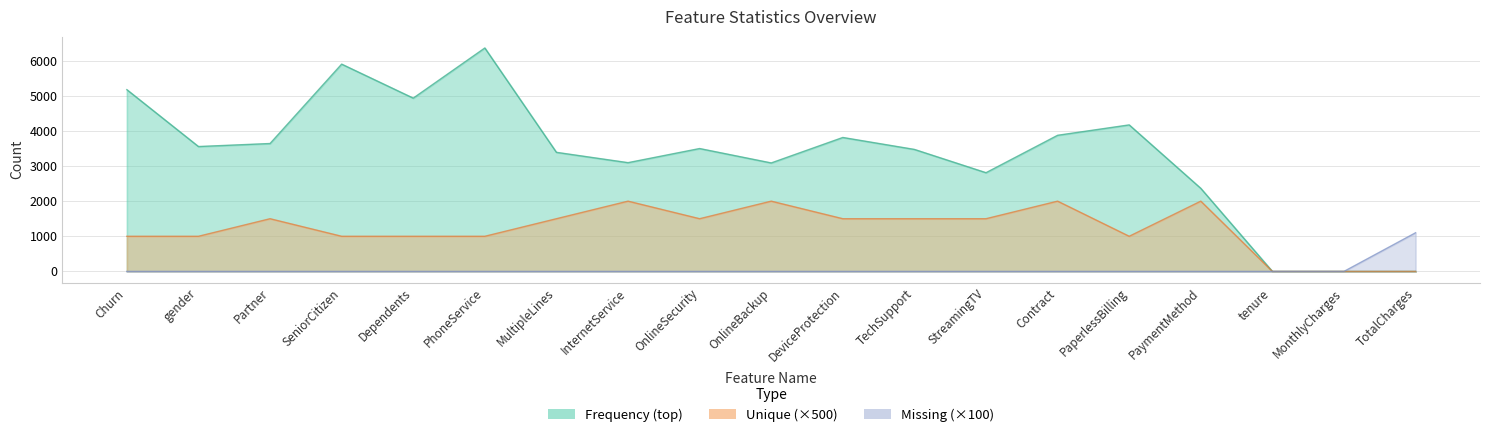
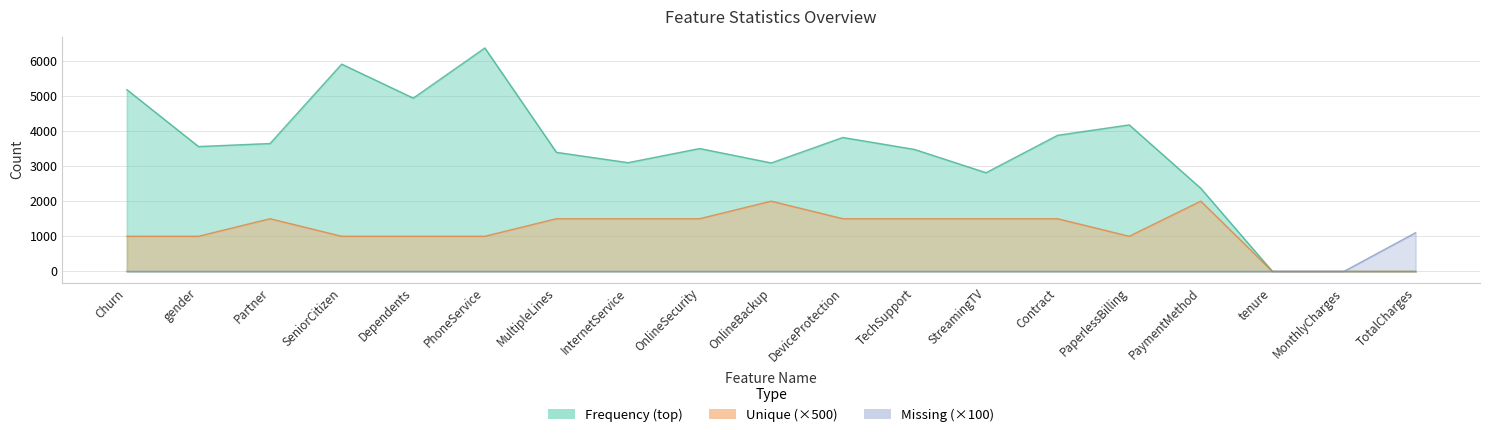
  {
    "Frequency (top)": {
      "Churn": 5200,
      "gender": 3600,
      "Partner": 3600,
      "SeniorCitizen": 5900,
      "Dependents": 4900,
      "PhoneService": 6400,
      "MultipleLines": 3400,
      "InternetService": 3100,
      "OnlineSecurity": 3500,
      "OnlineBackup": 3100,
      "DeviceProtection": 3800,
      "TechSupport": 3500,
      "StreamingTV": 2800,
      "Contract": 3900,
      "PaperlessBilling": 4200,
      "PaymentMethod": 2400
    },
    "Unique (×500)": {
      "Churn": 1000,
      "gender": 1000,
      "Partner": 1500,
      "SeniorCitizen": 1000,
      "Dependents": 1000,
      "PhoneService": 1000,
      "MultipleLines": 1500,
-     "InternetService": 2000,
+     "InternetService": 1500,
      "OnlineSecurity": 1500,
      "OnlineBackup": 2000,
      "DeviceProtection": 1500,
      "TechSupport": 1500,
      "StreamingTV": 1500,
-     "Contract": 2000,
+     "Contract": 1500,
      "PaperlessBilling": 1000,
      "PaymentMethod": 2000
    },
    "Missing (×100)": {
      "Churn": 0,
      "gender": 0,
      "Partner": 0,
      "SeniorCitizen": 0,
      "Dependents": 0,
      "PhoneService": 0,
      "MultipleLines": 0,
      "InternetService": 0,
      "OnlineSecurity": 0,
      "OnlineBackup": 0,
      "DeviceProtection": 0,
      "TechSupport": 0,
      "StreamingTV": 0,
      "Contract": 0,
      "PaperlessBilling": 0,
      "PaymentMethod": 0,
      "TotalCharges": 1100
    }
  }
